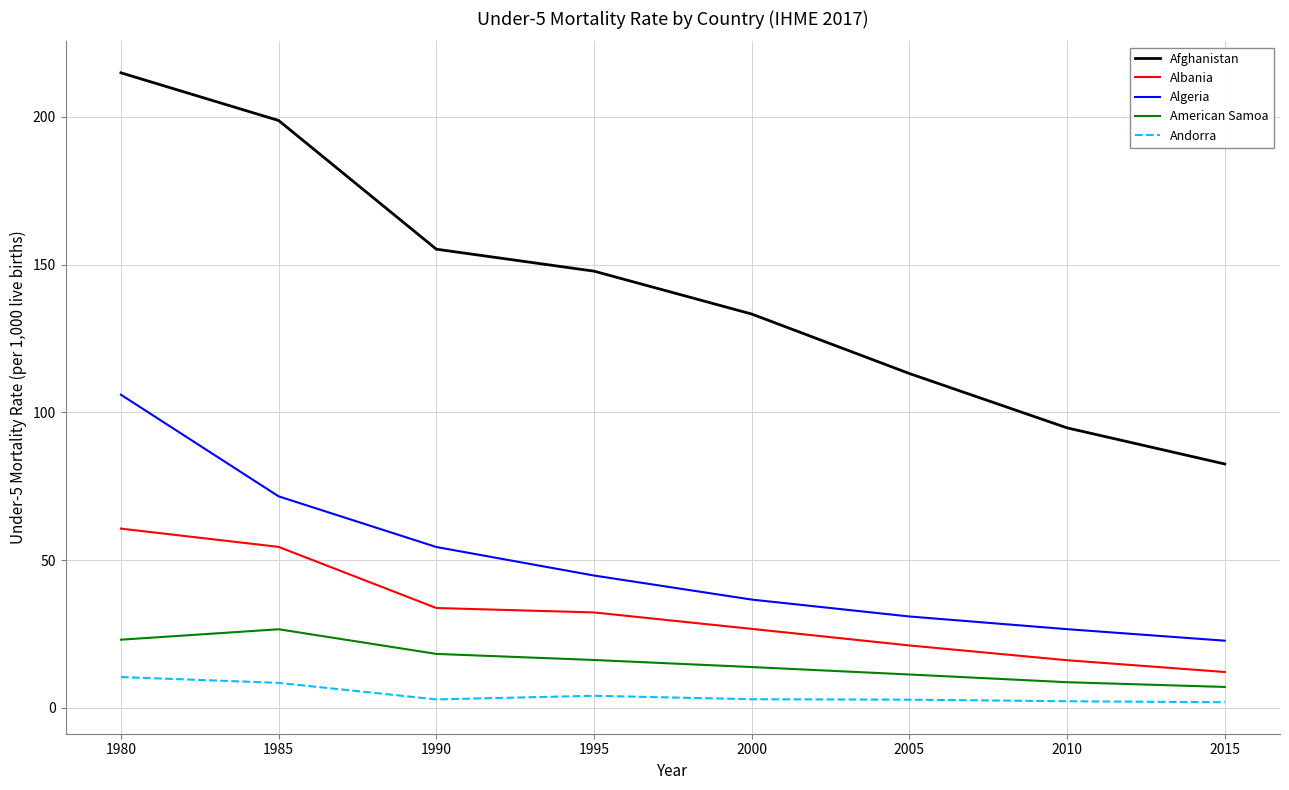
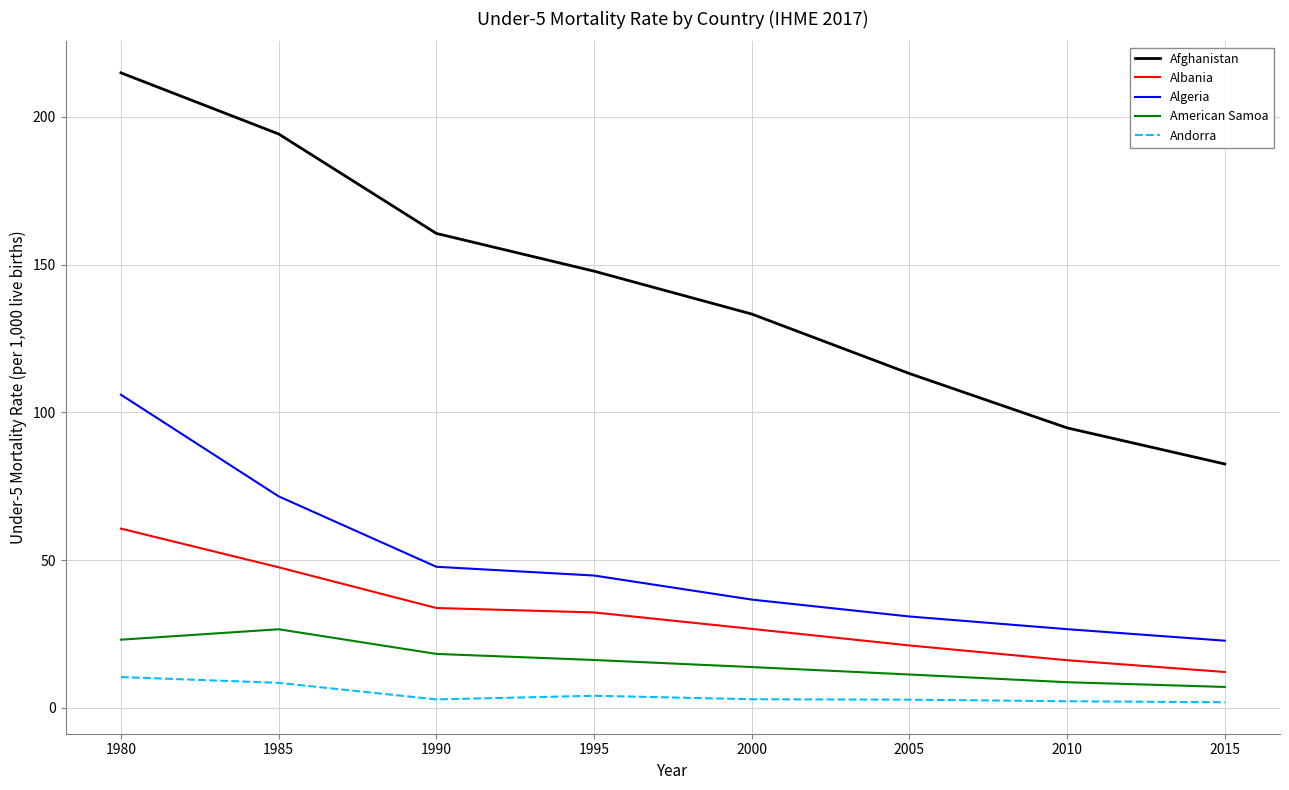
  {
    "Afghanistan": {
      "1980": 215,
-     "1985": 199,
-     "1990": 155,
+     "1985": 194,
+     "1990": 161,
      "1995": 148,
      "2000": 133,
      "2005": 113,
      "2010": 95,
      "2015": 83
    },
    "Albania": {
      "1980": 61,
-     "1985": 54,
+     "1985": 48,
      "1990": 34,
      "1995": 32,
      "2000": 27,
      "2005": 21,
      "2010": 16,
      "2015": 12
    },
    "Algeria": {
      "1980": 106,
      "1985": 72,
-     "1990": 54,
+     "1990": 48,
      "1995": 45,
      "2000": 37,
      "2005": 31,
      "2010": 27,
      "2015": 23
    },
    "American Samoa": {
      "1980": 23,
      "1985": 27,
      "1990": 18,
      "1995": 16,
      "2000": 14,
      "2005": 11,
      "2010": 9,
      "2015": 7
    },
    "Andorra": {
      "1980": 10,
      "1985": 8,
      "1990": 3,
      "1995": 4,
      "2000": 3,
      "2005": 3,
      "2010": 2,
      "2015": 2
    }
  }
